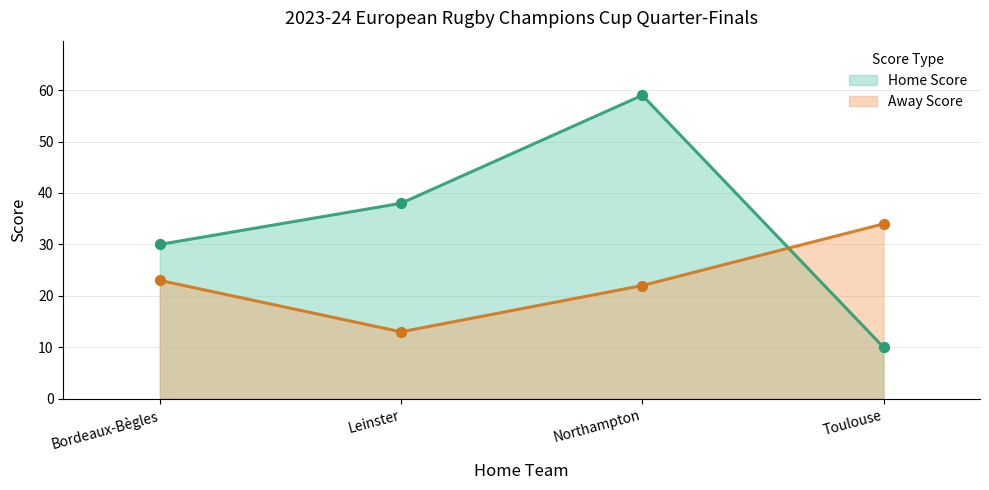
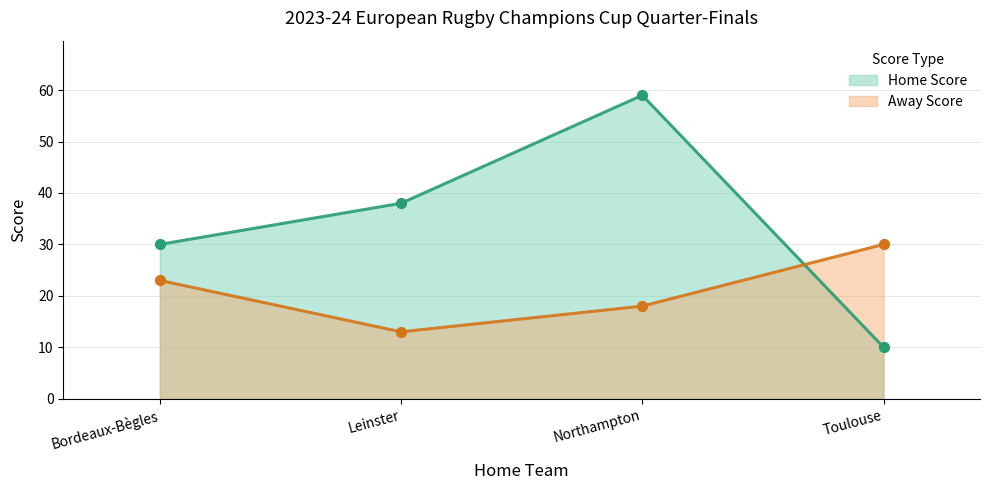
  {
    "Home Score": {
      "Bordeaux-Bègles": 30,
      "Leinster": 38,
      "Northampton": 59,
      "Toulouse": 10
    },
    "Away Score": {
      "Bordeaux-Bègles": 23,
      "Leinster": 13,
-     "Northampton": 22,
-     "Toulouse": 34
+     "Northampton": 18,
+     "Toulouse": 30
    }
  }
